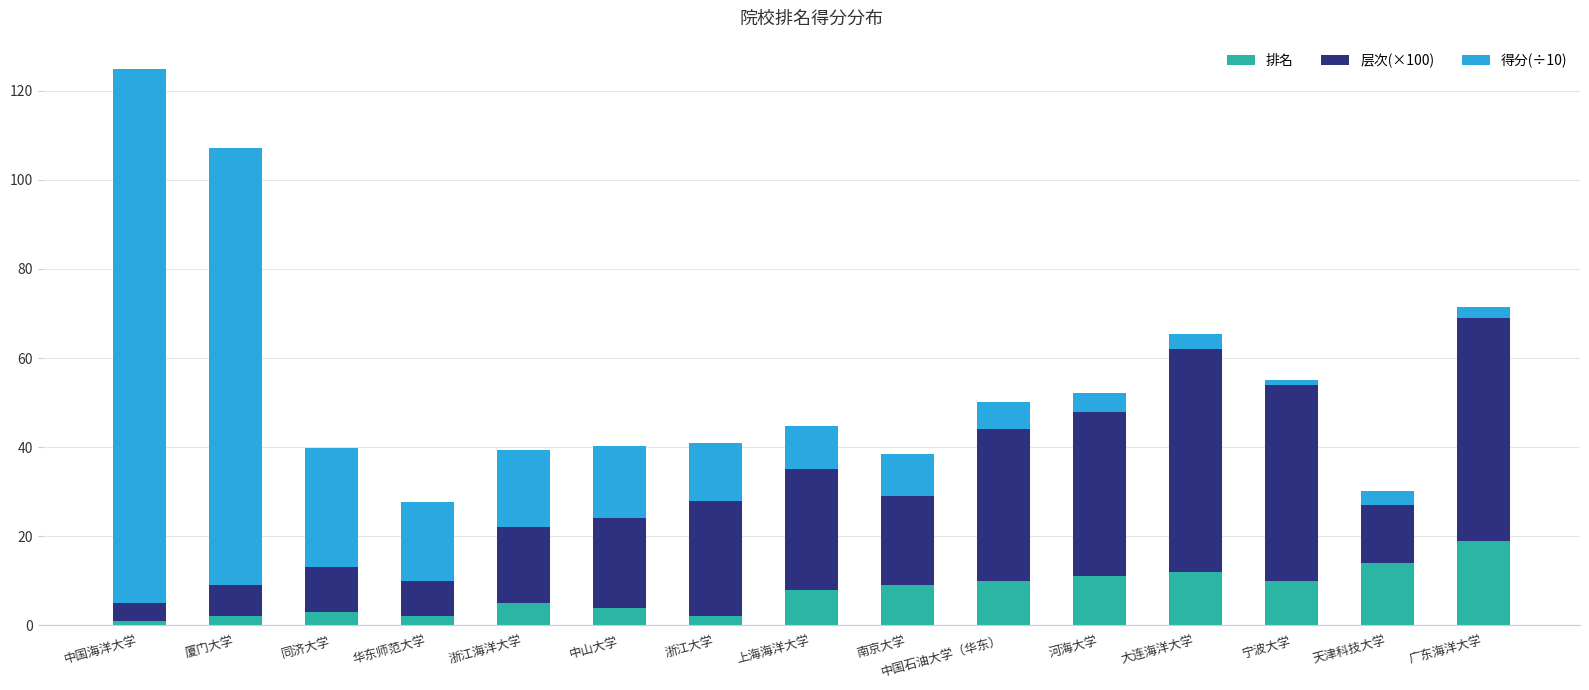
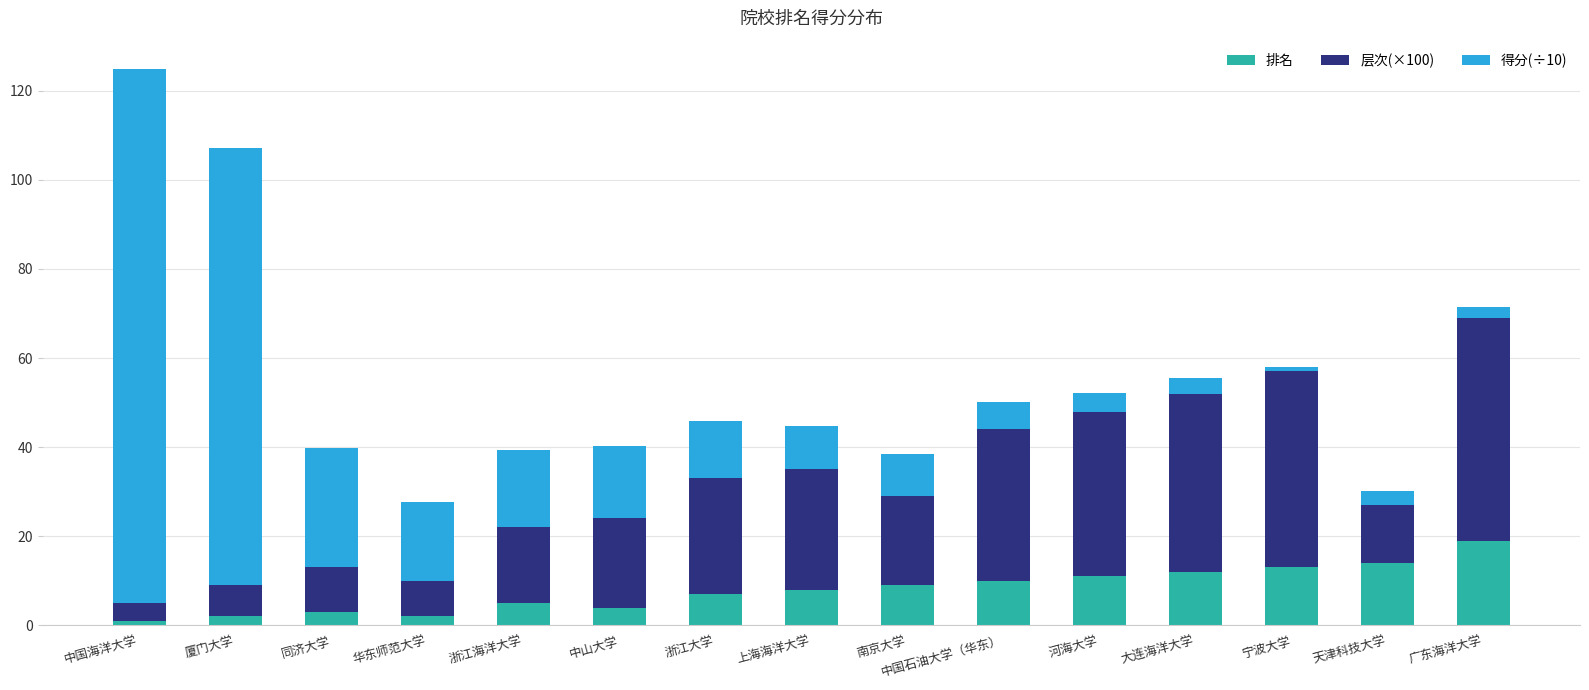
  {
    "排名": {
      "中国海洋大学": 1,
      "厦门大学": 2,
      "同济大学": 3,
      "华东师范大学": 2,
      "浙江海洋大学": 5,
      "中山大学": 4,
-     "浙江大学": 2,
+     "浙江大学": 7,
      "上海海洋大学": 8,
      "南京大学": 9,
      "中国石油大学（华东）": 10,
      "河海大学": 11,
      "大连海洋大学": 12,
-     "宁波大学": 10,
+     "宁波大学": 13,
      "天津科技大学": 14,
      "广东海洋大学": 19
    },
    "层次(×100)": {
      "中国海洋大学": 4,
      "厦门大学": 7,
      "同济大学": 10,
      "华东师范大学": 8,
      "浙江海洋大学": 17,
      "中山大学": 20,
      "浙江大学": 26,
      "上海海洋大学": 27,
      "南京大学": 20,
      "中国石油大学（华东）": 34,
      "河海大学": 37,
-     "大连海洋大学": 50,
+     "大连海洋大学": 40,
      "宁波大学": 44,
      "天津科技大学": 13,
      "广东海洋大学": 50
    },
    "得分(÷10)": {
      "中国海洋大学": 120,
      "厦门大学": 98,
      "同济大学": 27,
      "华东师范大学": 18,
      "浙江海洋大学": 17,
      "中山大学": 16,
      "浙江大学": 13,
      "上海海洋大学": 10,
      "南京大学": 10,
      "中国石油大学（华东）": 6,
      "河海大学": 4,
      "大连海洋大学": 4,
      "宁波大学": 1,
      "天津科技大学": 3,
      "广东海洋大学": 2
    }
  }
